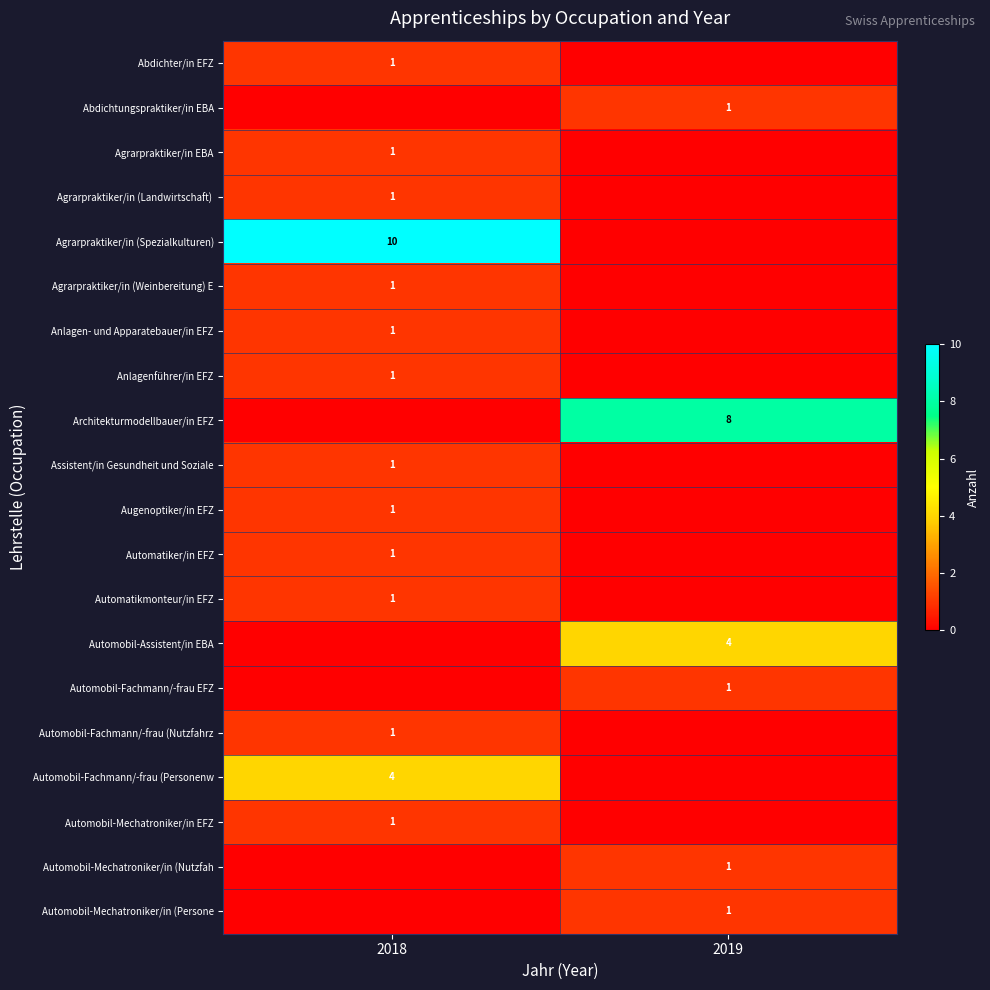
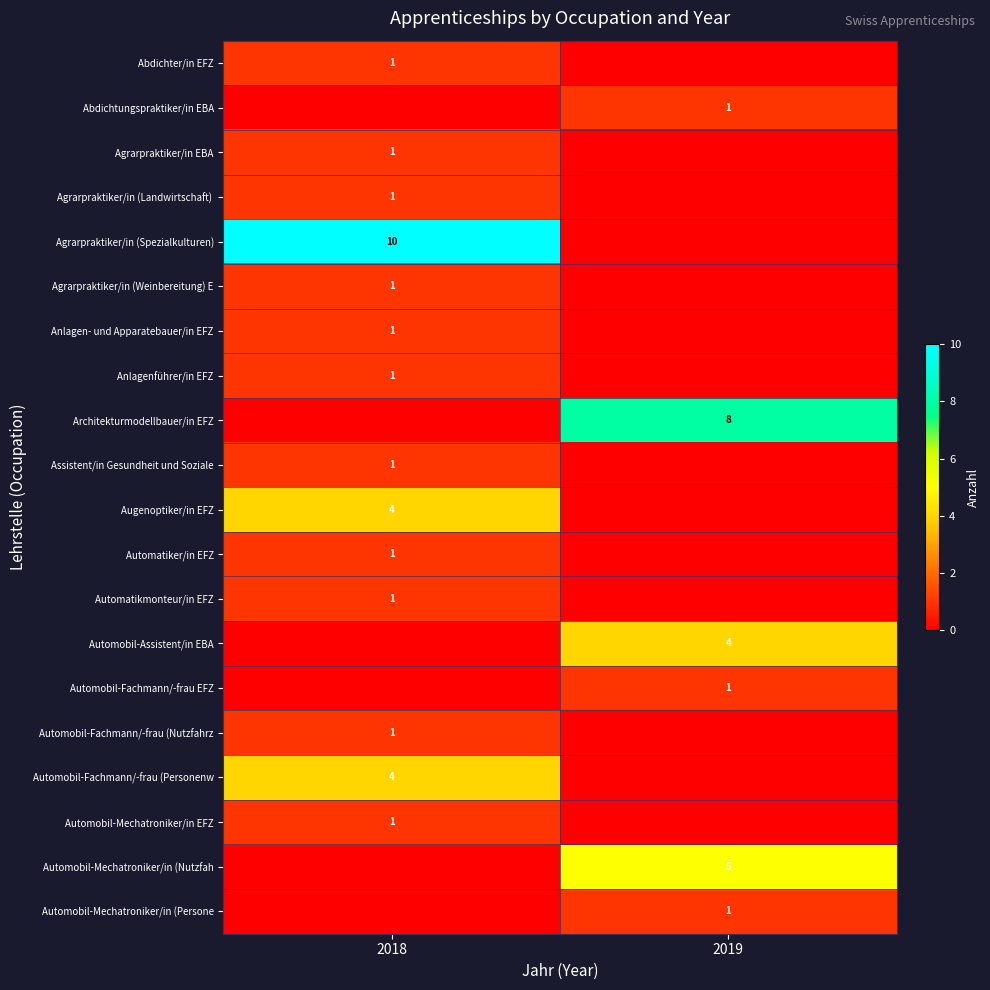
  {
    "Abdichter/in EFZ": {
      "2018": 1
    },
    "Abdichtungspraktiker/in EBA": {
      "2019": 1
    },
    "Agrarpraktiker/in EBA": {
      "2018": 1
    },
    "Agrarpraktiker/in (Landwirtschaft)": {
      "2018": 1
    },
    "Agrarpraktiker/in (Spezialkulturen)": {
      "2018": 10
    },
    "Agrarpraktiker/in (Weinbereitung) E": {
      "2018": 1
    },
    "Anlagen- und Apparatebauer/in EFZ": {
      "2018": 1
    },
    "Anlagenführer/in EFZ": {
      "2018": 1
    },
    "Architekturmodellbauer/in EFZ": {
      "2019": 8
    },
    "Assistent/in Gesundheit und Soziale": {
      "2018": 1
    },
    "Augenoptiker/in EFZ": {
-     "2018": 1
+     "2018": 4
    },
    "Automatiker/in EFZ": {
      "2018": 1
    },
    "Automatikmonteur/in EFZ": {
      "2018": 1
    },
    "Automobil-Assistent/in EBA": {
      "2019": 4
    },
    "Automobil-Fachmann/-frau EFZ": {
      "2019": 1
    },
    "Automobil-Fachmann/-frau (Nutzfahrz": {
      "2018": 1
    },
    "Automobil-Fachmann/-frau (Personenw": {
      "2018": 4
    },
    "Automobil-Mechatroniker/in EFZ": {
      "2018": 1
    },
    "Automobil-Mechatroniker/in (Nutzfah": {
-     "2019": 1
+     "2019": 5
    },
    "Automobil-Mechatroniker/in (Persone": {
      "2019": 1
    }
  }
